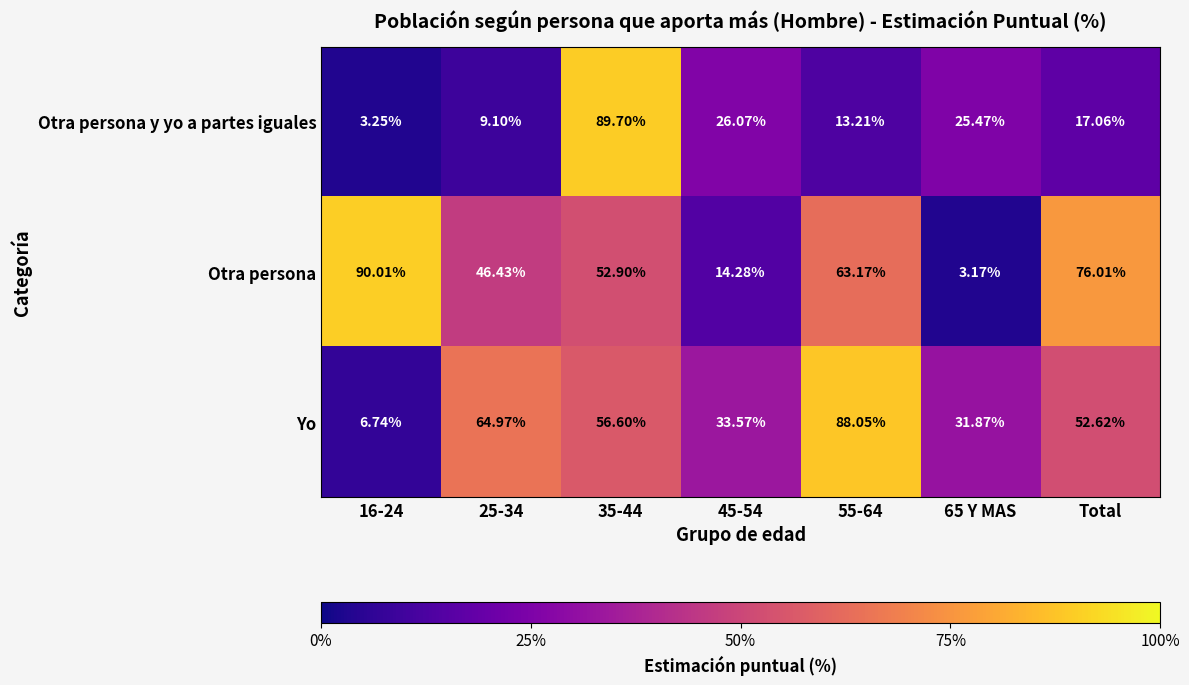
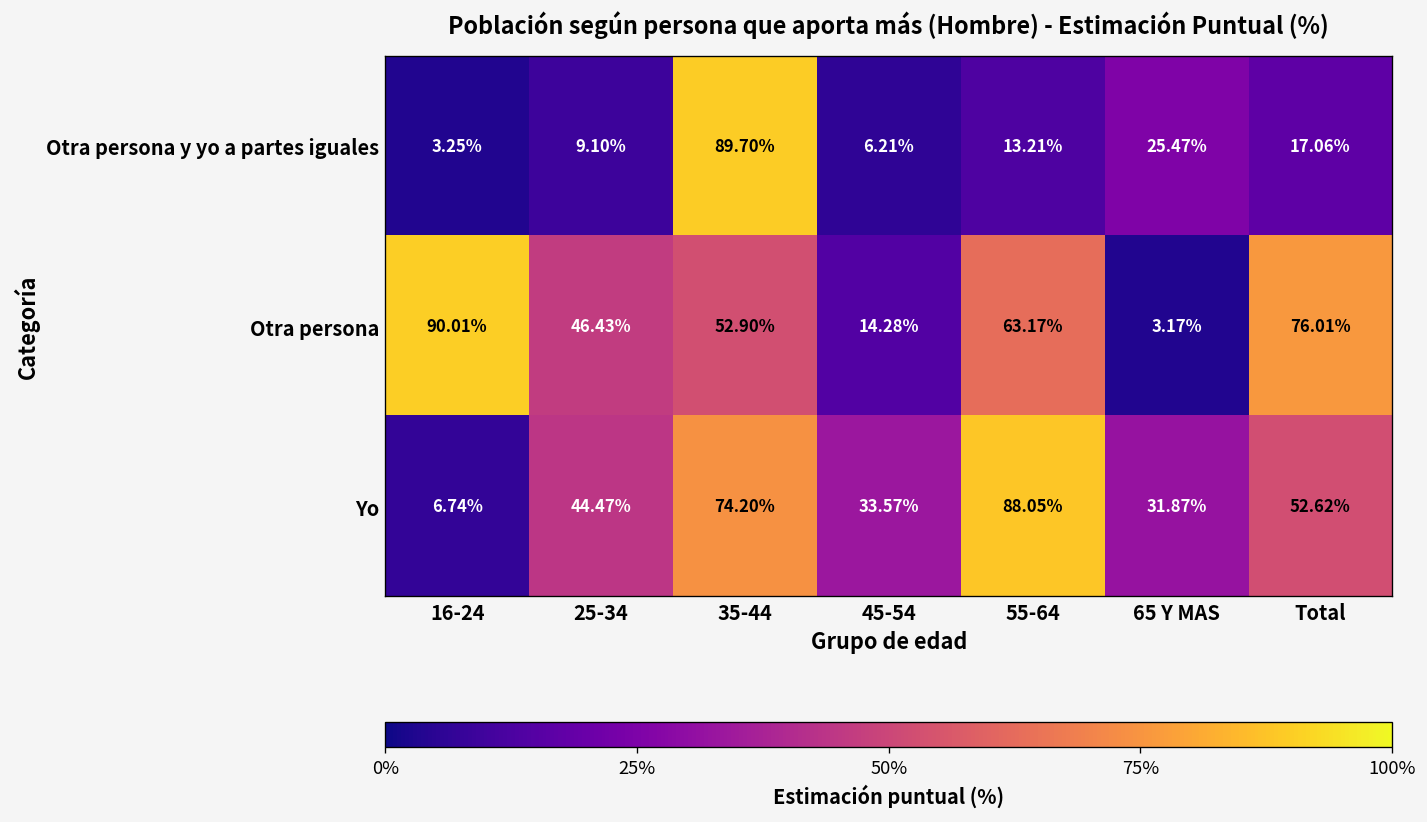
  {
    "Otra persona y yo a partes iguales": {
      "16-24": "3.25%",
      "25-34": "9.10%",
      "35-44": "89.70%",
-     "45-54": "26.07%",
+     "45-54": "6.21%",
      "55-64": "13.21%",
      "65 Y MAS": "25.47%",
      "Total": "17.06%"
    },
    "Otra persona": {
      "16-24": "90.01%",
      "25-34": "46.43%",
      "35-44": "52.90%",
      "45-54": "14.28%",
      "55-64": "63.17%",
      "65 Y MAS": "3.17%",
      "Total": "76.01%"
    },
    "Yo": {
      "16-24": "6.74%",
-     "25-34": "64.97%",
-     "35-44": "56.60%",
+     "25-34": "44.47%",
+     "35-44": "74.20%",
      "45-54": "33.57%",
      "55-64": "88.05%",
      "65 Y MAS": "31.87%",
      "Total": "52.62%"
    }
  }
